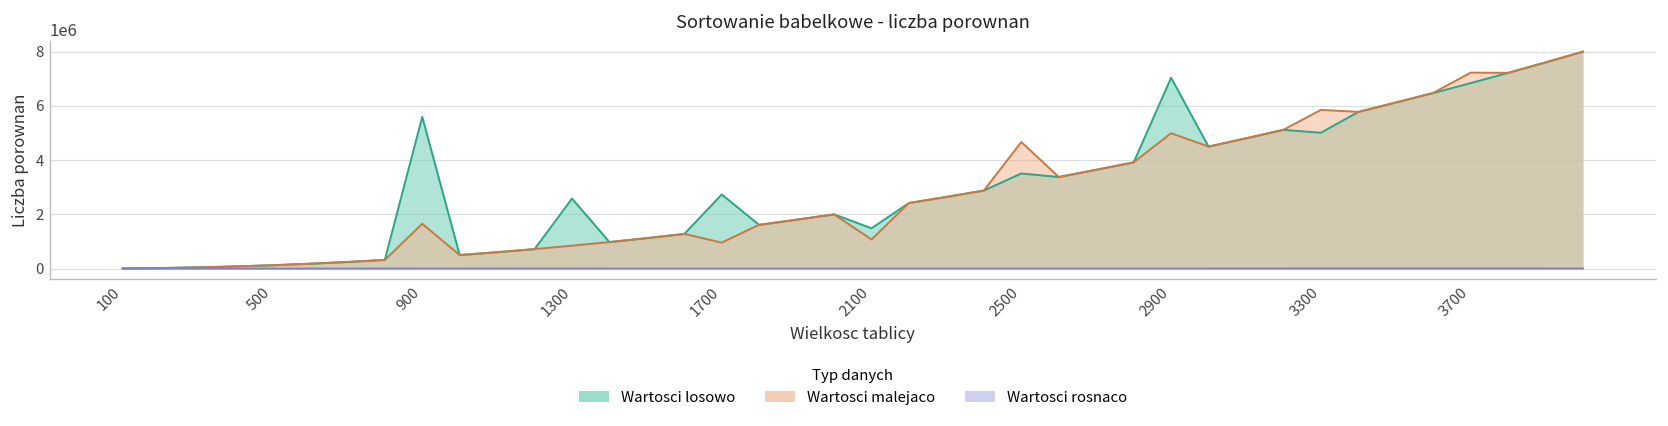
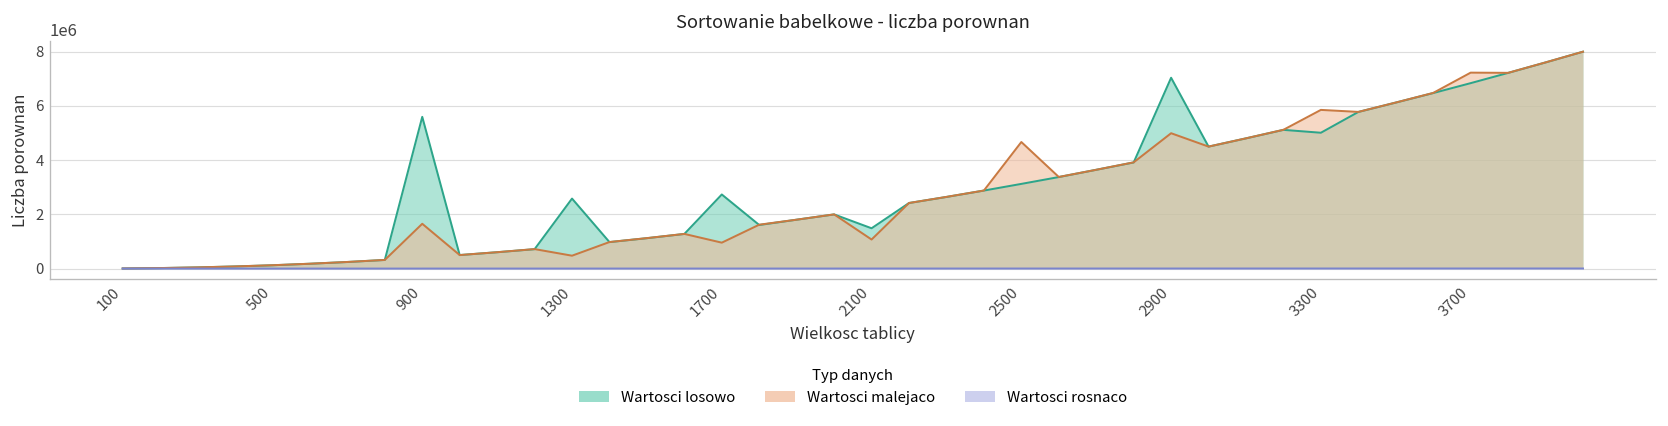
  {
    "Wartosci losowo": {
      "900": 5600000,
      "1300": 2600000,
      "1700": 2700000,
      "2100": 1500000,
-     "2500": 3500000,
+     "2500": 3100000,
      "2900": 7000000,
      "3300": 5000000,
      "3700": 6800000
    },
    "Wartosci malejaco": {
      "900": 1700000,
-     "1300": 800000,
+     "1300": 500000,
      "1700": 1000000,
      "2100": 1100000,
      "2500": 4700000,
      "2900": 5000000,
      "3300": 5900000,
      "3700": 7200000
    },
    "Wartosci rosnaco": {
      "500": 0,
      "900": 0,
      "1300": 0,
      "1700": 0,
      "2100": 0,
      "2500": 0,
      "2900": 0,
      "3300": 0,
      "3700": 0
    }
  }
